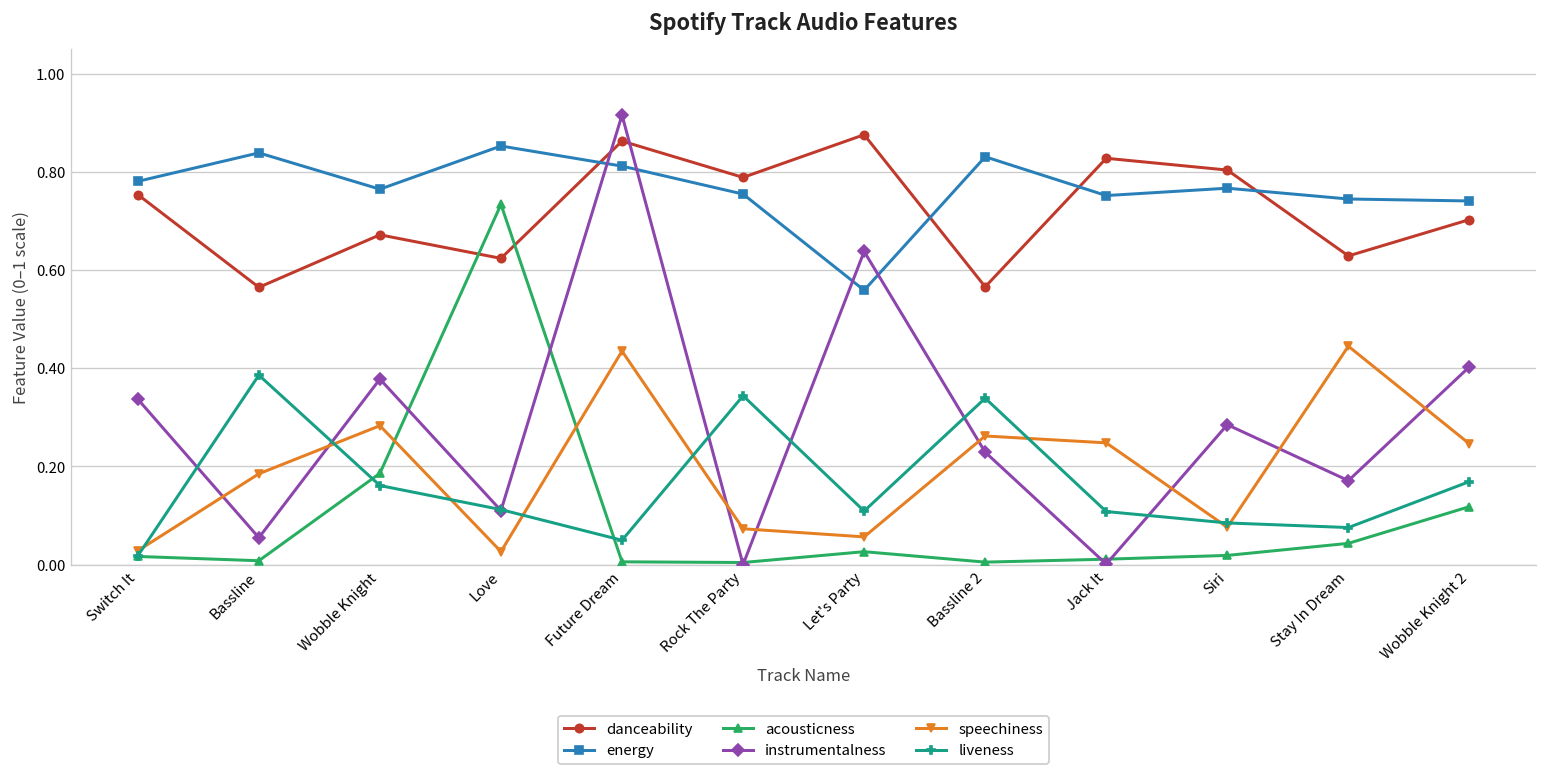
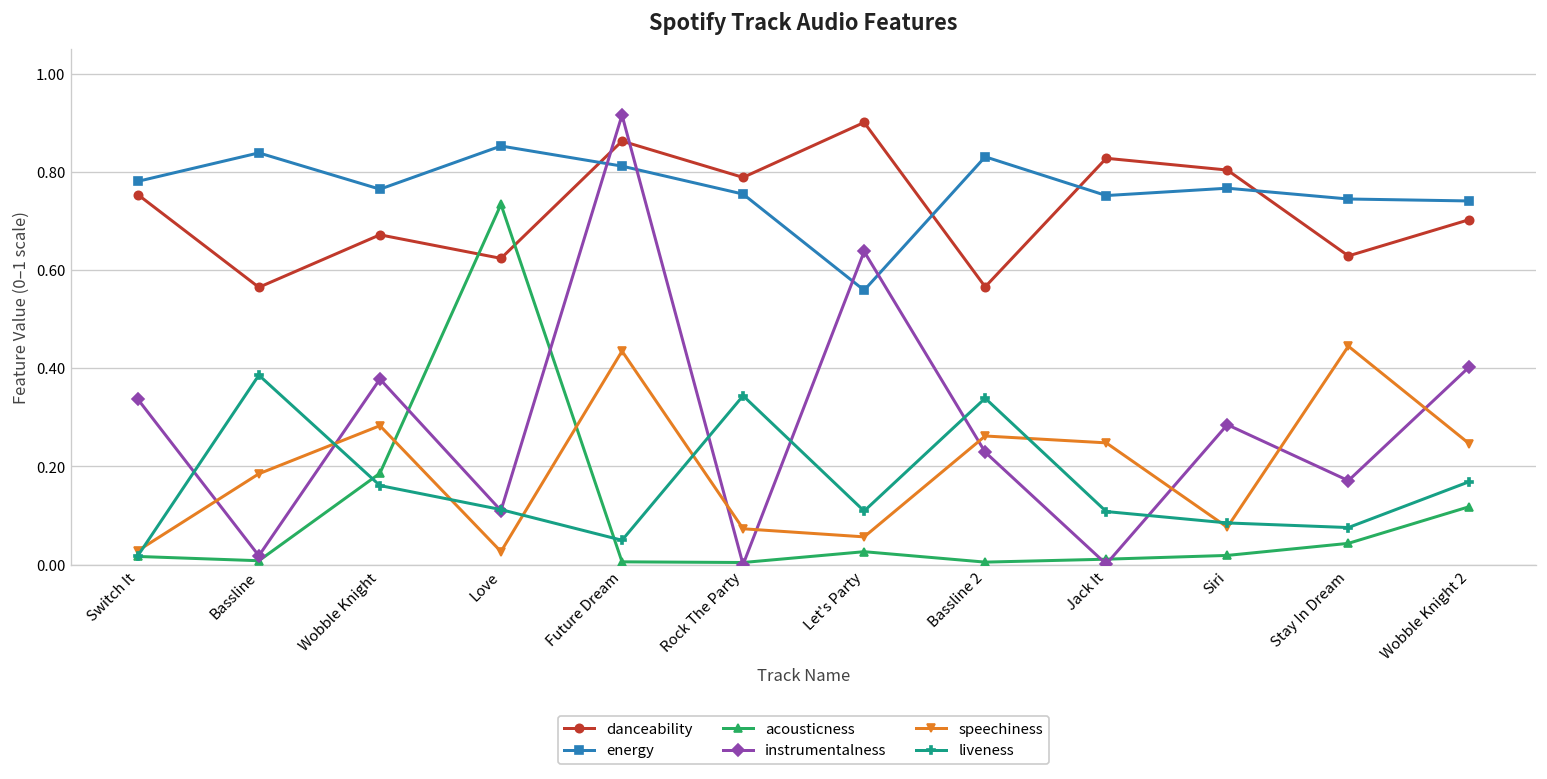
  {
    "danceability": {
      "Switch It": 0.75,
      "Bassline": 0.57,
      "Wobble Knight": 0.67,
      "Love": 0.62,
      "Future Dream": 0.86,
      "Rock The Party": 0.79,
-     "Let's Party": 0.88,
+     "Let's Party": 0.90,
      "Bassline 2": 0.57,
      "Jack It": 0.83,
      "Siri": 0.80,
      "Stay In Dream": 0.63,
      "Wobble Knight 2": 0.70
    },
    "energy": {
      "Switch It": 0.78,
      "Bassline": 0.84,
      "Wobble Knight": 0.77,
      "Love": 0.85,
      "Future Dream": 0.81,
      "Rock The Party": 0.76,
      "Let's Party": 0.56,
      "Bassline 2": 0.83,
      "Jack It": 0.75,
      "Siri": 0.77,
      "Stay In Dream": 0.75,
      "Wobble Knight 2": 0.74
    },
    "instrumentalness": {
      "Switch It": 0.34,
-     "Bassline": 0.05,
+     "Bassline": 0.02,
      "Wobble Knight": 0.38,
      "Future Dream": 0.92,
      "Let's Party": 0.64,
      "Bassline 2": 0.23,
      "Jack It": 0.00,
      "Siri": 0.29,
      "Stay In Dream": 0.17,
      "Wobble Knight 2": 0.40
    },
    "speechiness": {
      "Switch It": 0.03,
      "Bassline": 0.19,
      "Wobble Knight": 0.28,
      "Love": 0.03,
      "Future Dream": 0.44,
      "Rock The Party": 0.07,
      "Let's Party": 0.06,
      "Bassline 2": 0.26,
      "Jack It": 0.25,
      "Siri": 0.08,
      "Stay In Dream": 0.45,
      "Wobble Knight 2": 0.25
    }
  }
